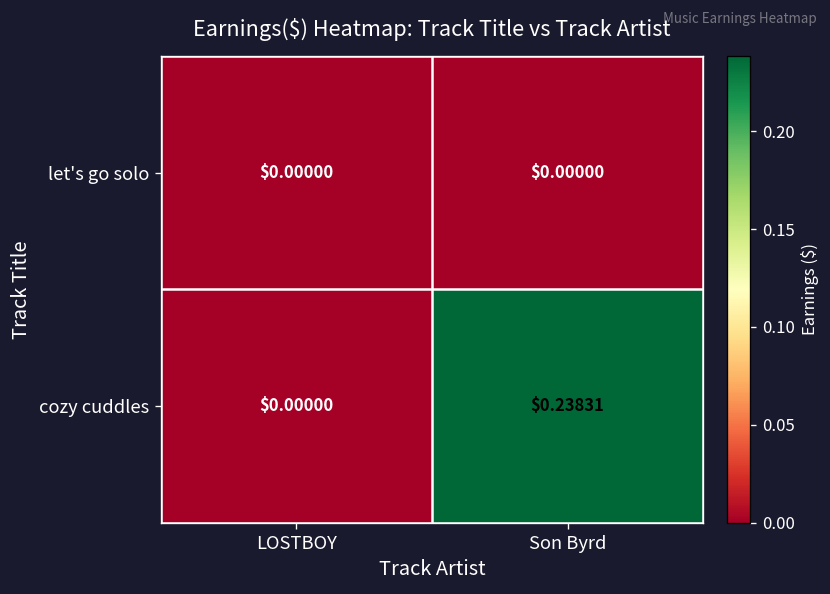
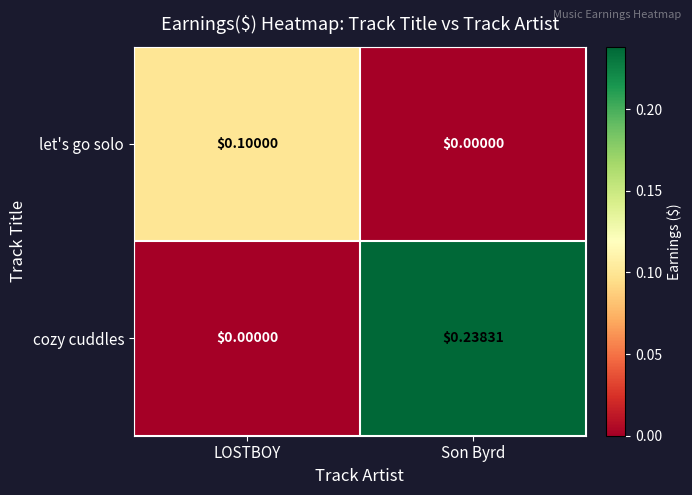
  {
    "let's go solo": {
-     "LOSTBOY": "$0.00000",
+     "LOSTBOY": "$0.10000",
      "Son Byrd": "$0.00000"
    },
    "cozy cuddles": {
      "LOSTBOY": "$0.00000",
      "Son Byrd": "$0.23831"
    }
  }
